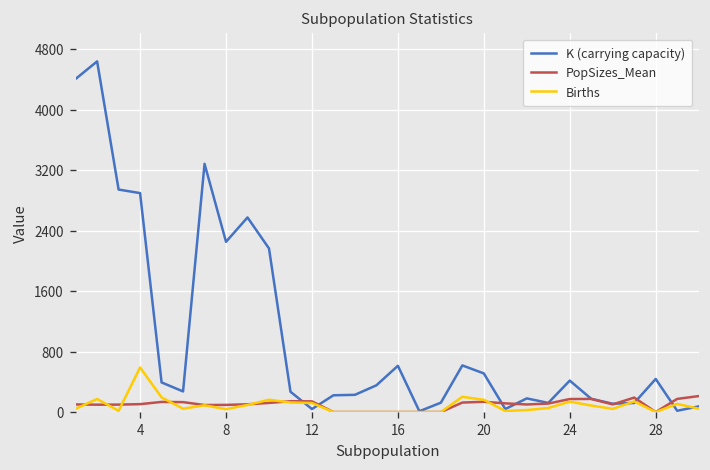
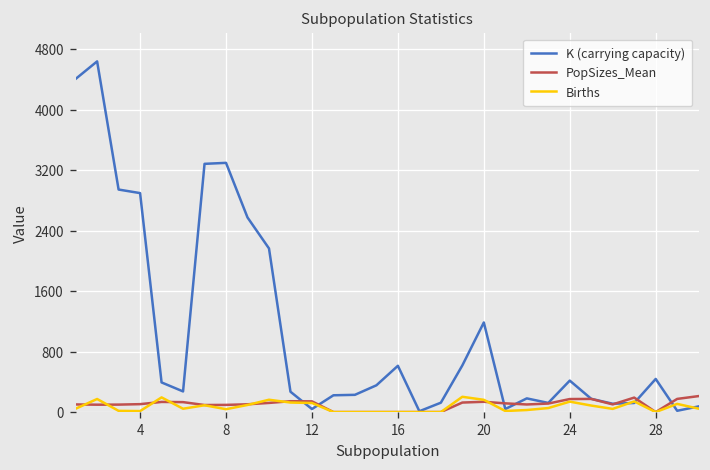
  {
    "K (carrying capacity)": {
      "4": 2900,
-     "8": 2300,
+     "8": 3300,
      "12": 0,
      "16": 600,
-     "20": 500,
+     "20": 1200,
      "24": 400,
      "28": 400
    },
    "PopSizes_Mean": {
      "4": 100,
      "8": 100
    },
    "Births": {
-     "4": 600,
+     "4": 0,
      "8": 0
    }
  }
